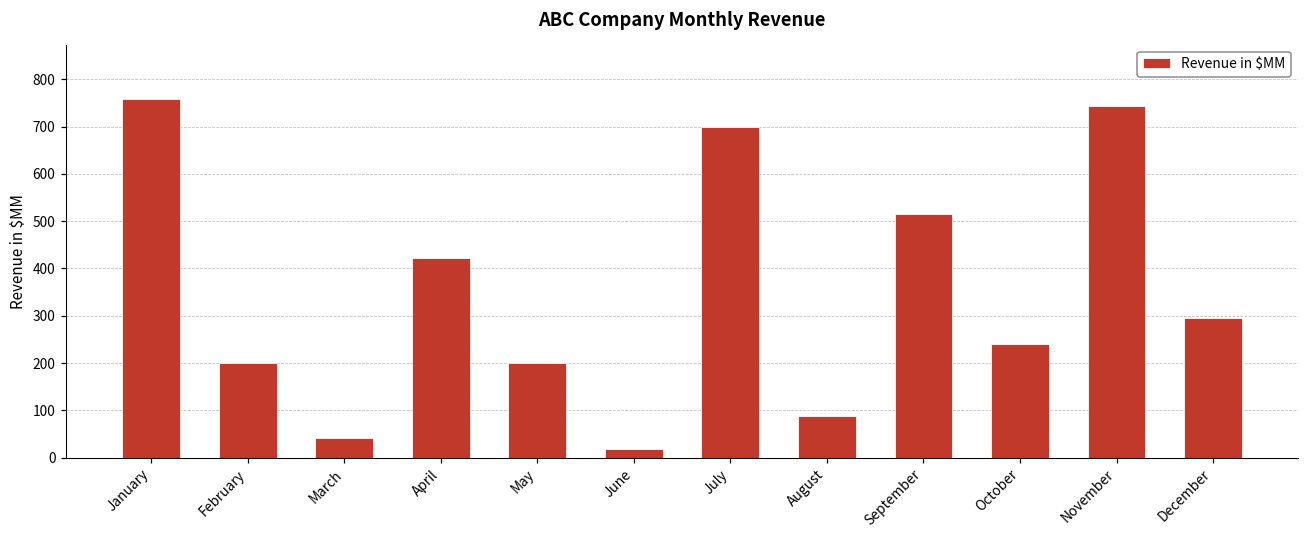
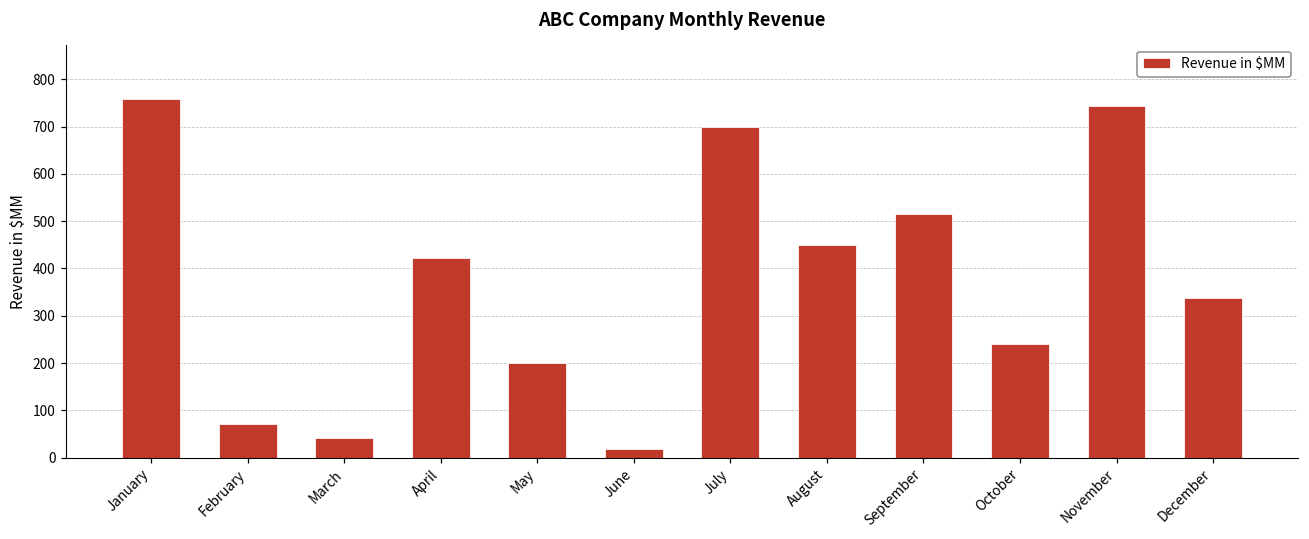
  {
    "January": 760,
-   "February": 200,
+   "February": 70,
    "March": 40,
    "April": 420,
    "May": 200,
    "June": 20,
    "July": 700,
-   "August": 90,
+   "August": 450,
    "September": 520,
    "October": 240,
    "November": 740,
-   "December": 300
+   "December": 340
  }
